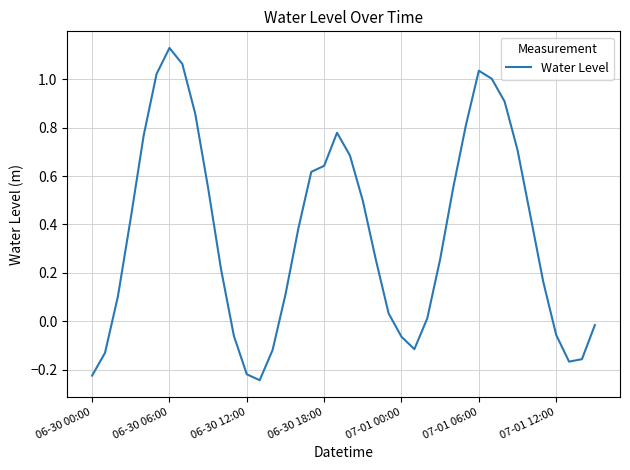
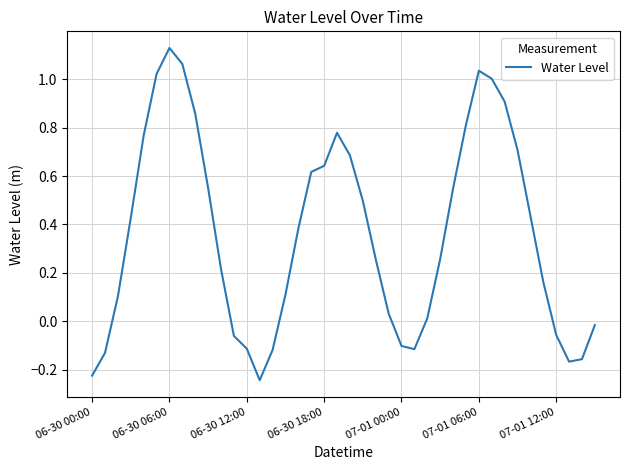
  {
    "06-30 00:00": -0.22,
    "06-30 06:00": 1.13,
-   "06-30 12:00": -0.22,
+   "06-30 12:00": -0.11,
    "06-30 18:00": 0.64,
-   "07-01 00:00": -0.06,
+   "07-01 00:00": -0.10,
    "07-01 06:00": 1.04,
    "07-01 12:00": -0.06
  }
